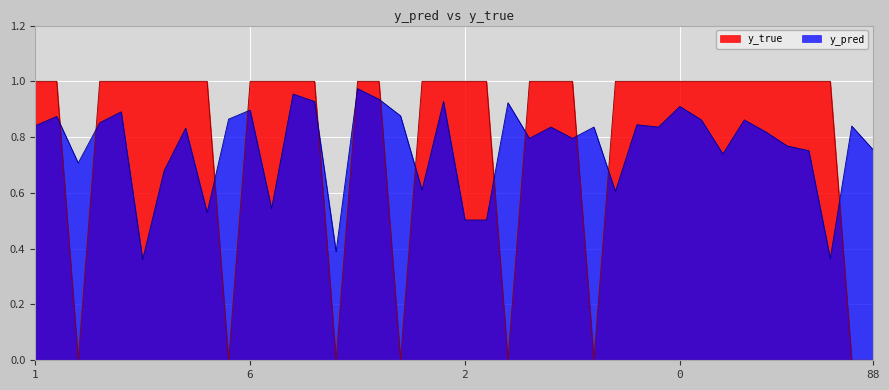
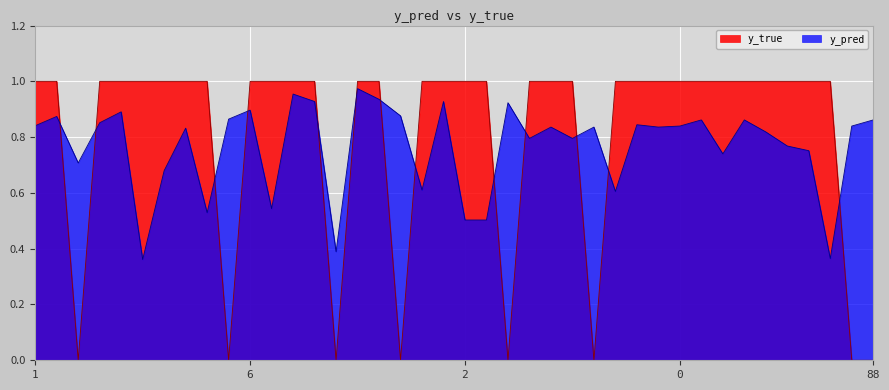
  {
    "y_true": {
      "0": 1.00,
      "88": 0.00
    },
    "y_pred": {
-     "0": 0.91,
-     "88": 0.75
+     "0": 0.84,
+     "88": 0.86
    }
  }
